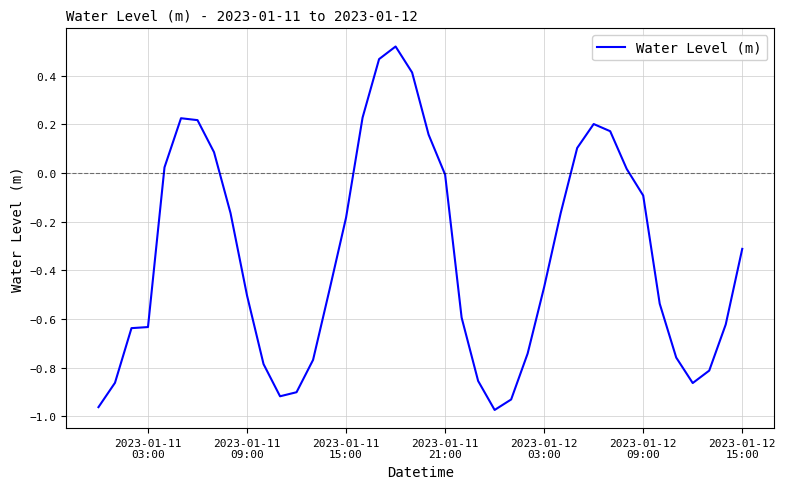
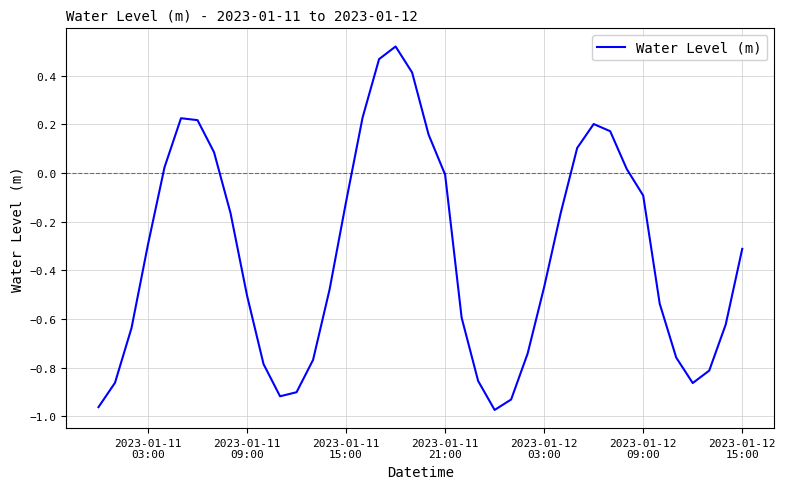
  {
-   "2023-01-11 03:00": -0.63,
+   "2023-01-11 03:00": -0.29,
    "2023-01-11 09:00": -0.50,
-   "2023-01-11 15:00": -0.18,
+   "2023-01-11 15:00": -0.12,
    "2023-01-11 21:00": -0.01,
    "2023-01-12 03:00": -0.47,
    "2023-01-12 09:00": -0.09,
    "2023-01-12 15:00": -0.31
  }
